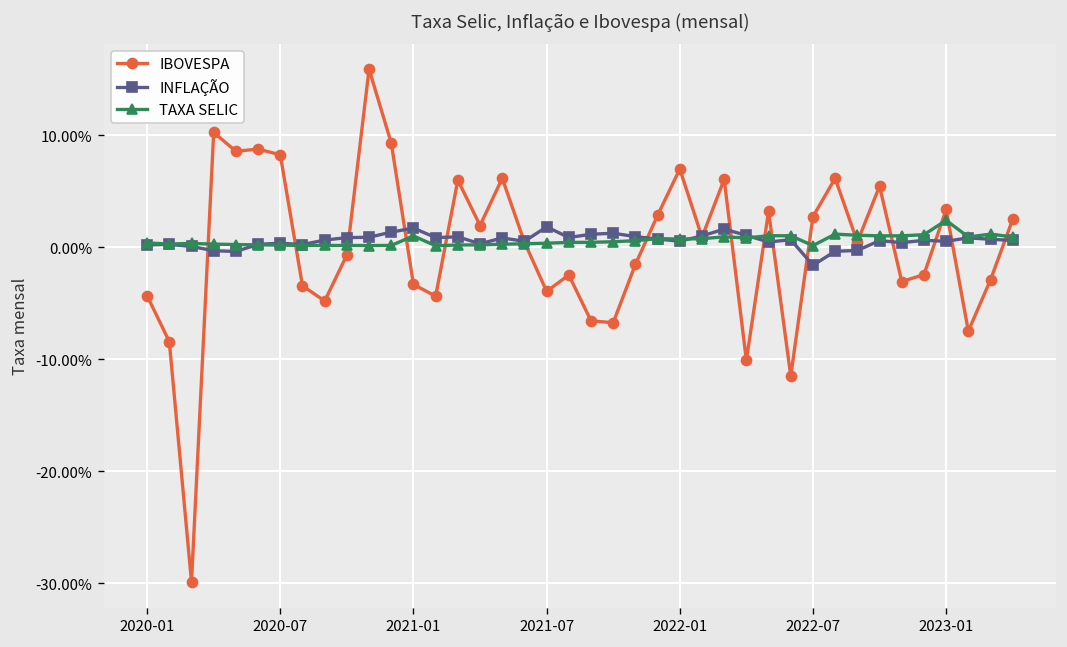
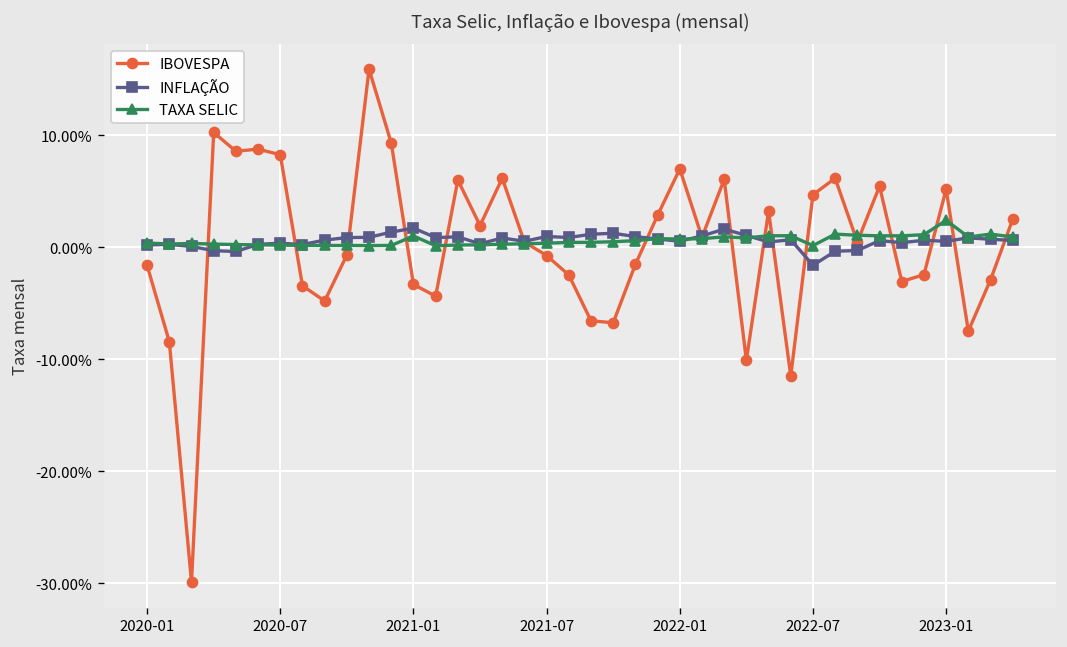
  {
    "IBOVESPA": {
-     "2020-01": "-4%",
+     "2020-01": "-2%",
      "2020-07": "8%",
      "2021-01": "-3%",
-     "2021-07": "-4%",
+     "2021-07": "-1%",
      "2022-01": "7%",
-     "2022-07": "3%",
-     "2023-01": "3%"
+     "2022-07": "5%",
+     "2023-01": "5%"
    },
    "INFLAÇÃO": {
      "2021-01": "2%",
-     "2021-07": "2%",
+     "2021-07": "1%",
      "2022-07": "-2%",
      "2023-01": "1%"
    },
    "TAXA SELIC": {
      "2021-01": "1%",
      "2021-07": "0%",
      "2022-07": "0%",
      "2023-01": "2%"
    }
  }
